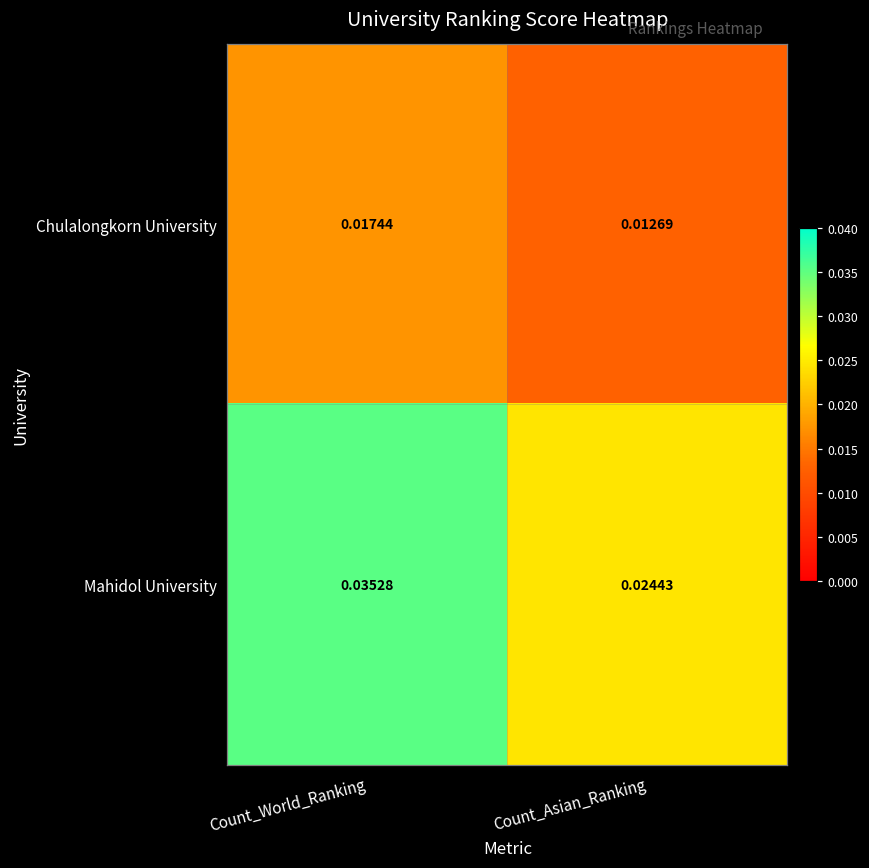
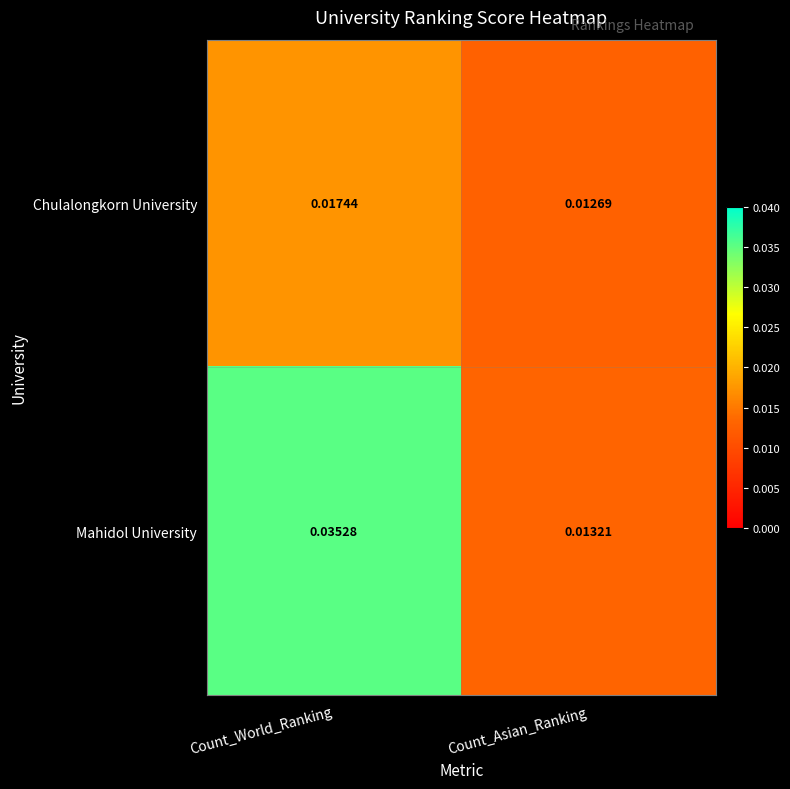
  {
    "Chulalongkorn University": {
      "Count_World_Ranking": 0.01744,
      "Count_Asian_Ranking": 0.01269
    },
    "Mahidol University": {
      "Count_World_Ranking": 0.03528,
-     "Count_Asian_Ranking": 0.02443
+     "Count_Asian_Ranking": 0.01321
    }
  }
